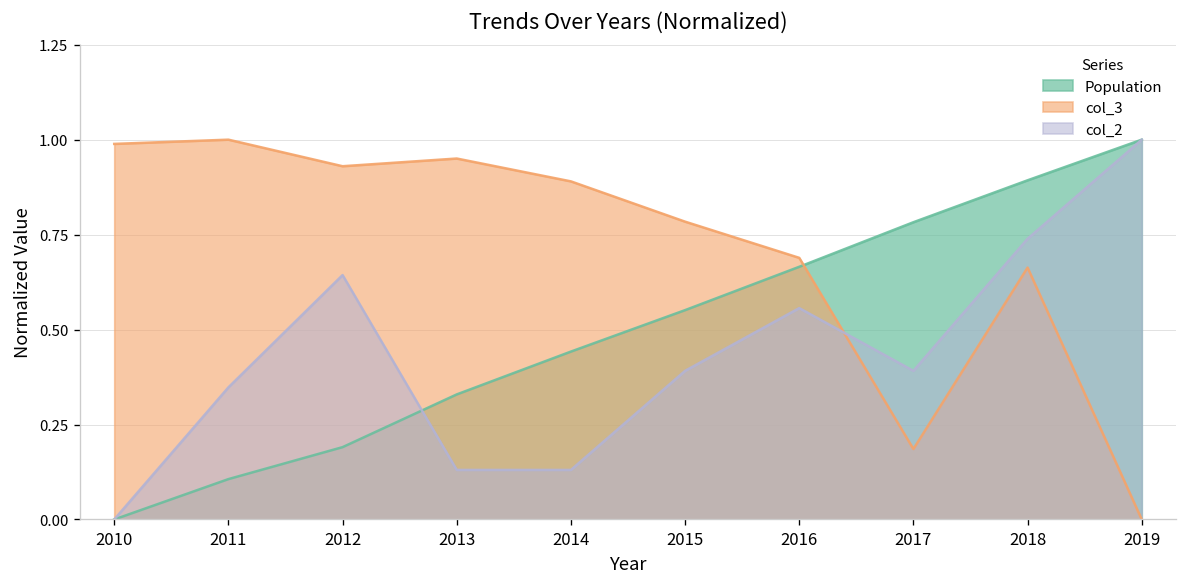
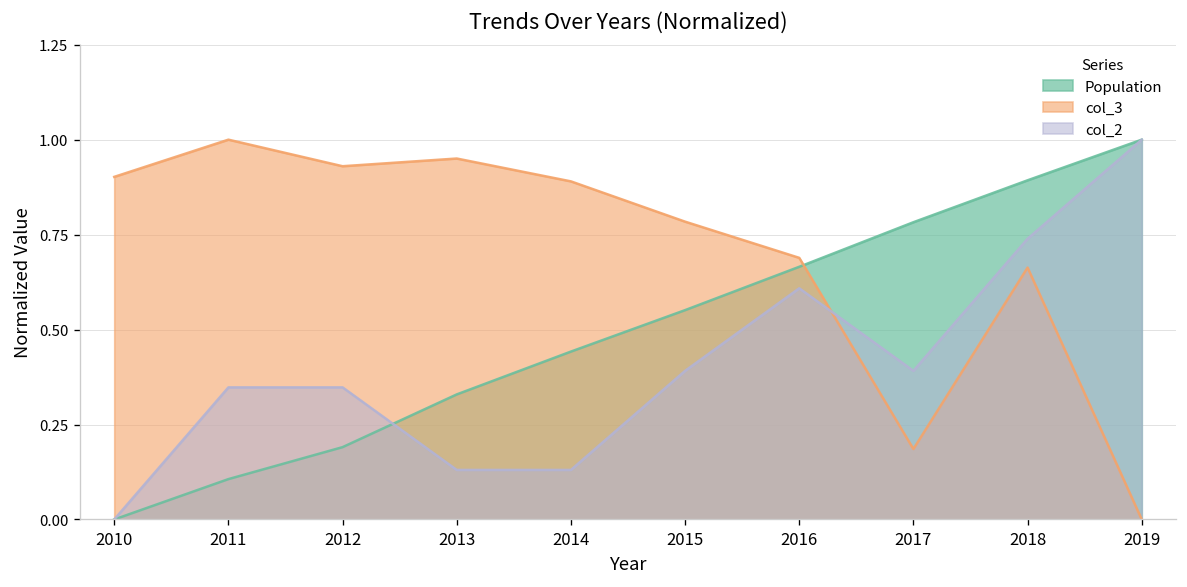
  {
    "Population": {
      "2011": 0.11,
      "2012": 0.19,
      "2013": 0.33,
      "2014": 0.44,
      "2015": 0.55,
      "2016": 0.67,
      "2017": 0.78,
      "2018": 0.89
    },
    "col_3": {
-     "2010": 0.99,
+     "2010": 0.90,
      "2011": 1.00,
      "2012": 0.93,
      "2013": 0.95,
      "2014": 0.89,
      "2015": 0.78,
      "2016": 0.69,
      "2017": 0.19,
      "2018": 0.66,
      "2019": 0.00
    },
    "col_2": {
      "2011": 0.35,
-     "2012": 0.64,
+     "2012": 0.35,
      "2013": 0.13,
      "2014": 0.13,
      "2015": 0.39,
-     "2016": 0.56,
+     "2016": 0.61,
      "2017": 0.39,
      "2018": 0.74
    }
  }
